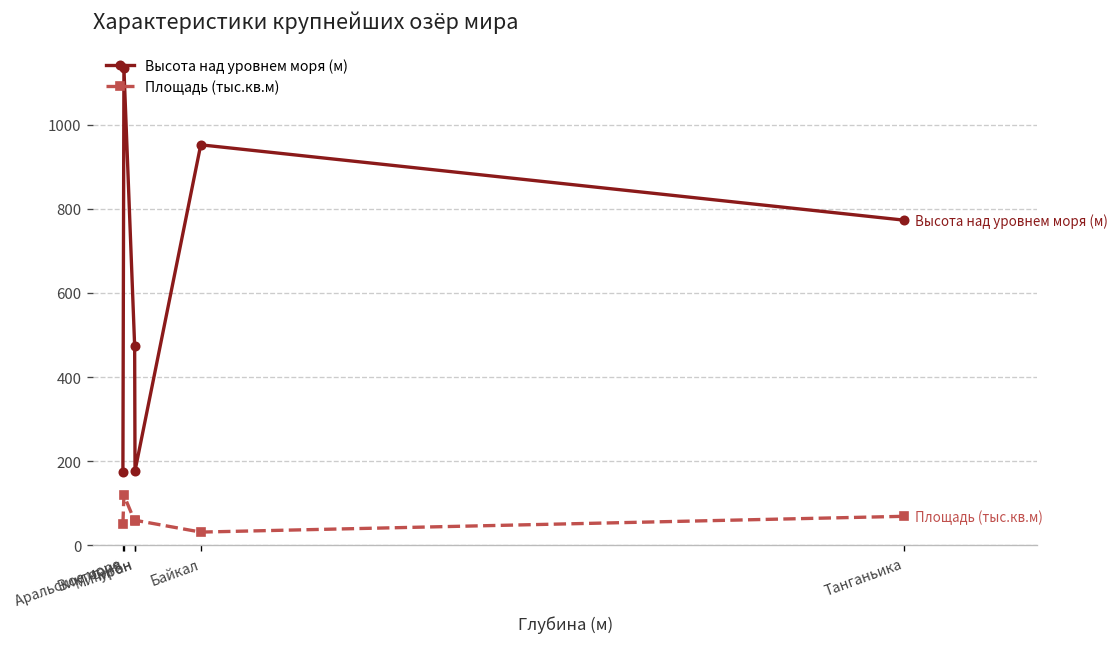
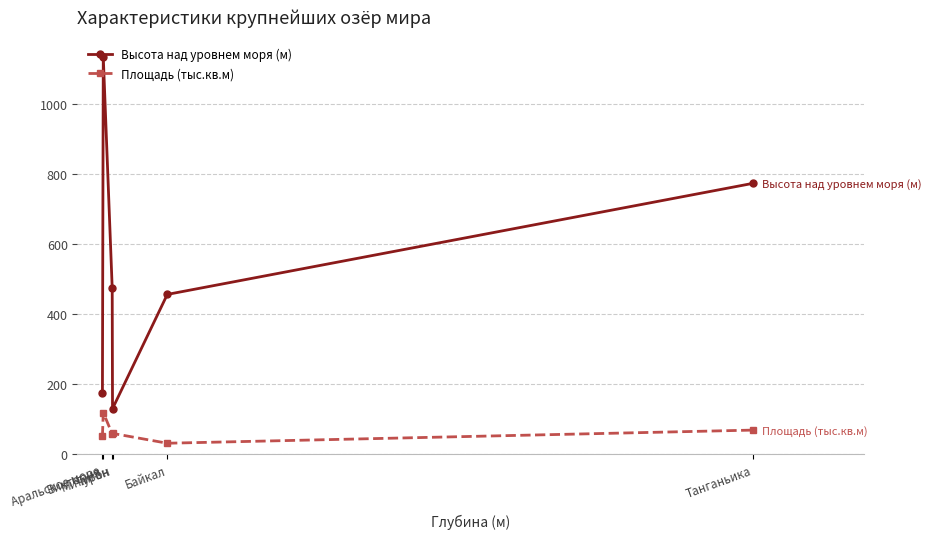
  {
    "Высота над уровнем моря (м)": {
      "Аральское море": 170,
      "Виктория": 1130,
      "Мичиган": 470,
-     "Гурон": 180,
-     "Байкал": 950,
+     "Гурон": 130,
+     "Байкал": 460,
      "Танганьика": 770
    },
    "Площадь (тыс.кв.м)": {
      "Аральское море": 50,
      "Виктория": 120,
      "Мичиган": 60,
      "Гурон": 60,
      "Байкал": 30,
      "Танганьика": 70
    }
  }
